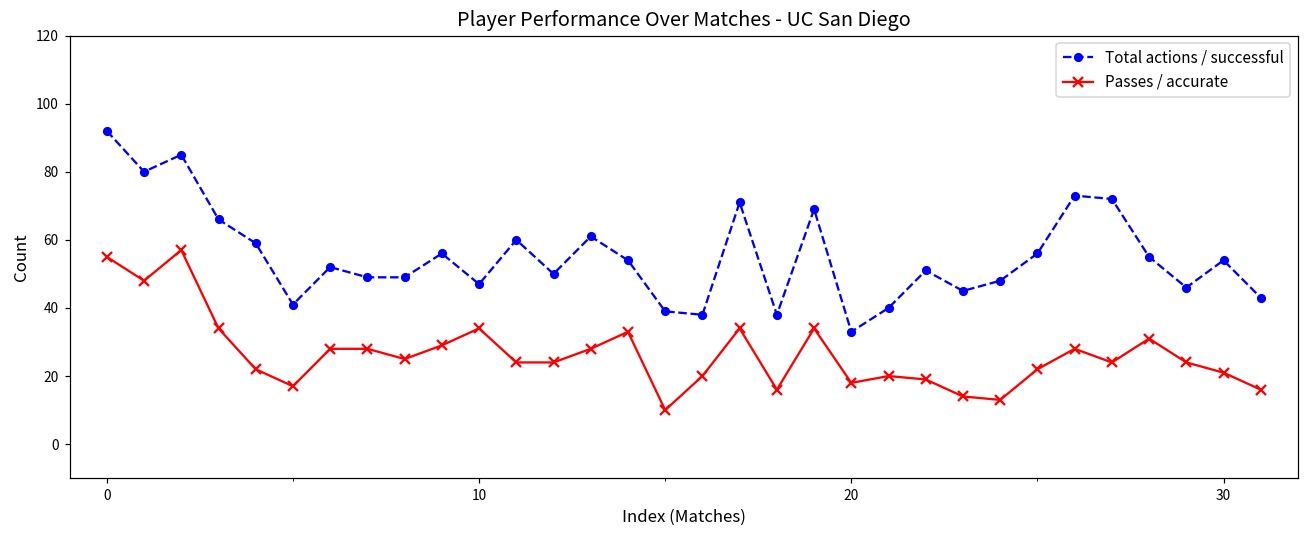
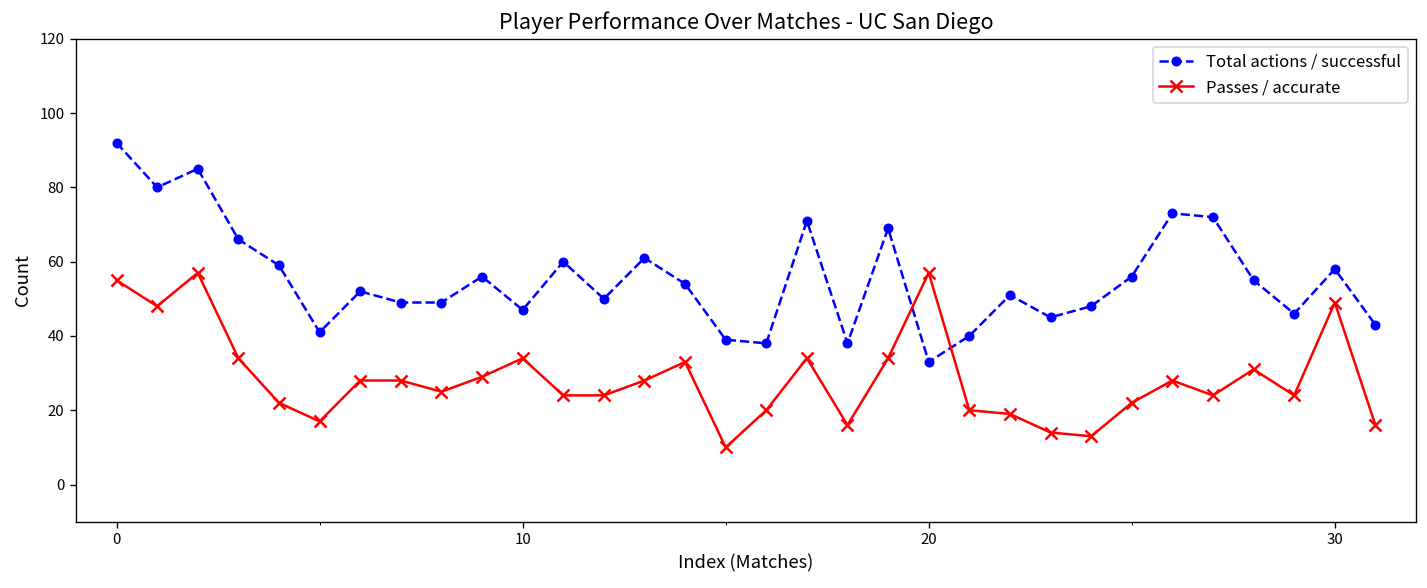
  {
    "Total actions / successful": {
      "0": 92,
      "10": 47,
      "20": 33,
-     "30": 54
+     "30": 58
    },
    "Passes / accurate": {
      "0": 55,
      "10": 34,
-     "20": 18,
-     "30": 21
+     "20": 57,
+     "30": 49
    }
  }
